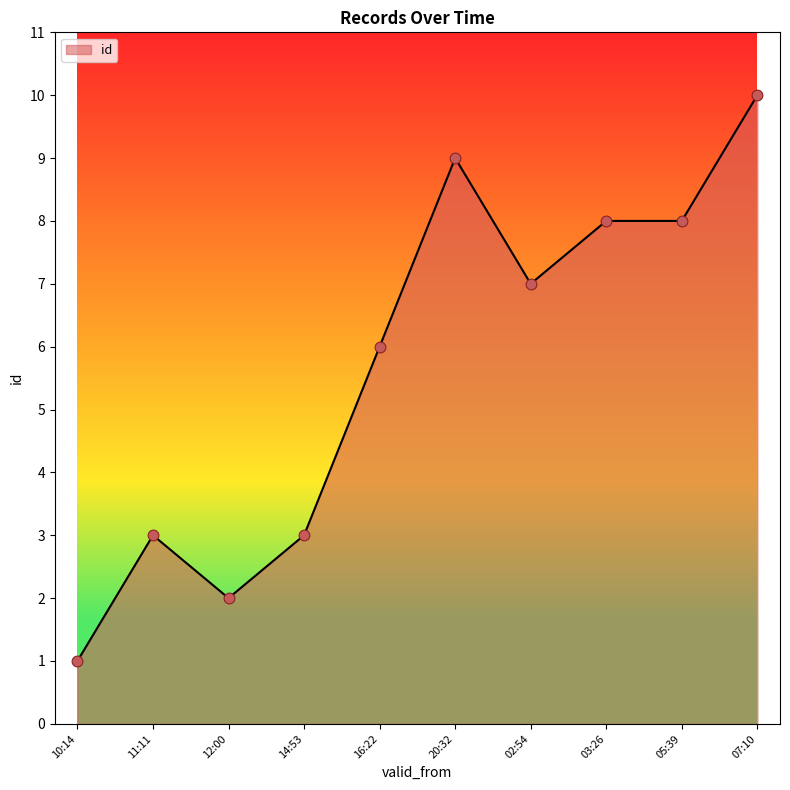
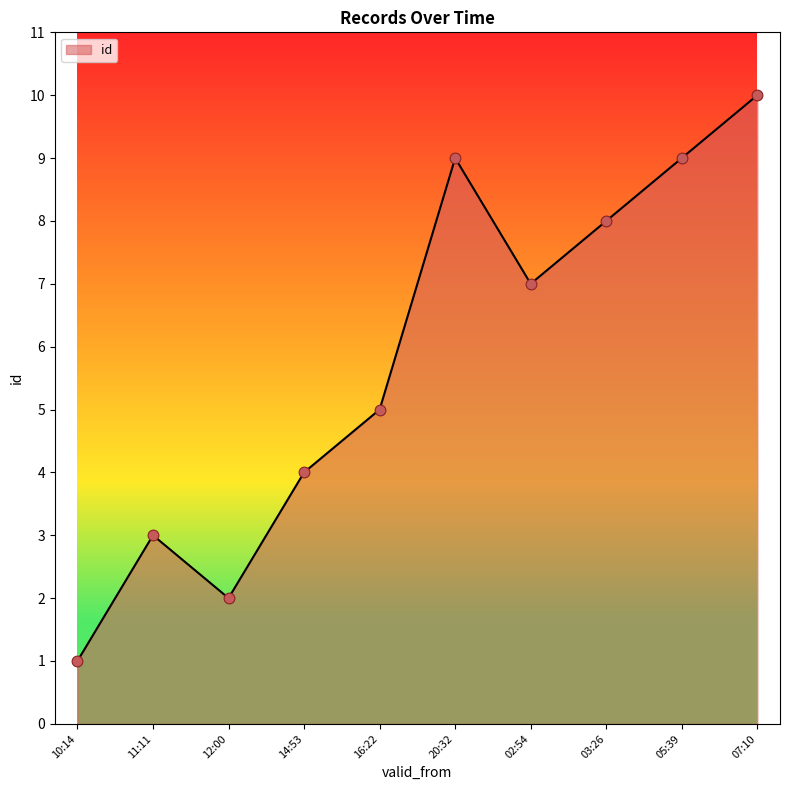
  {
    "10:14": 1,
    "11:11": 3,
    "12:00": 2,
-   "14:53": 3,
-   "16:22": 6,
+   "14:53": 4,
+   "16:22": 5,
    "20:32": 9,
    "02:54": 7,
    "03:26": 8,
-   "05:39": 8,
+   "05:39": 9,
    "07:10": 10
  }
